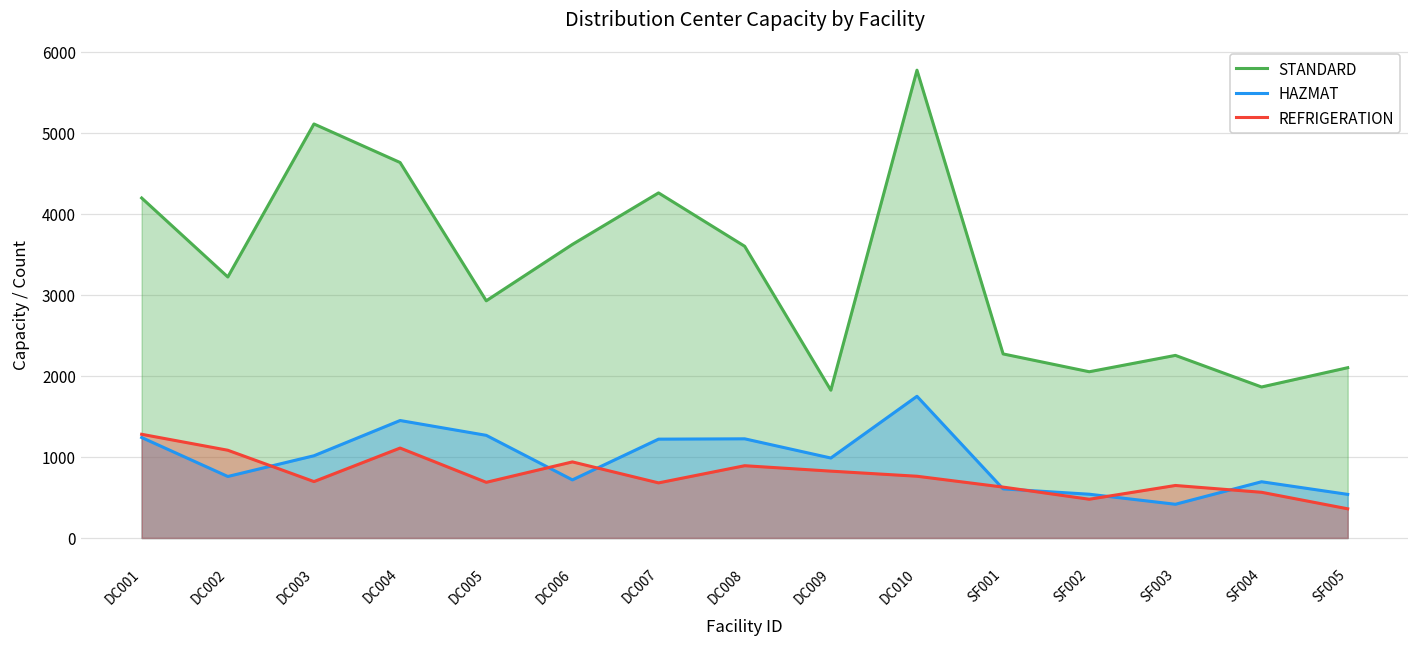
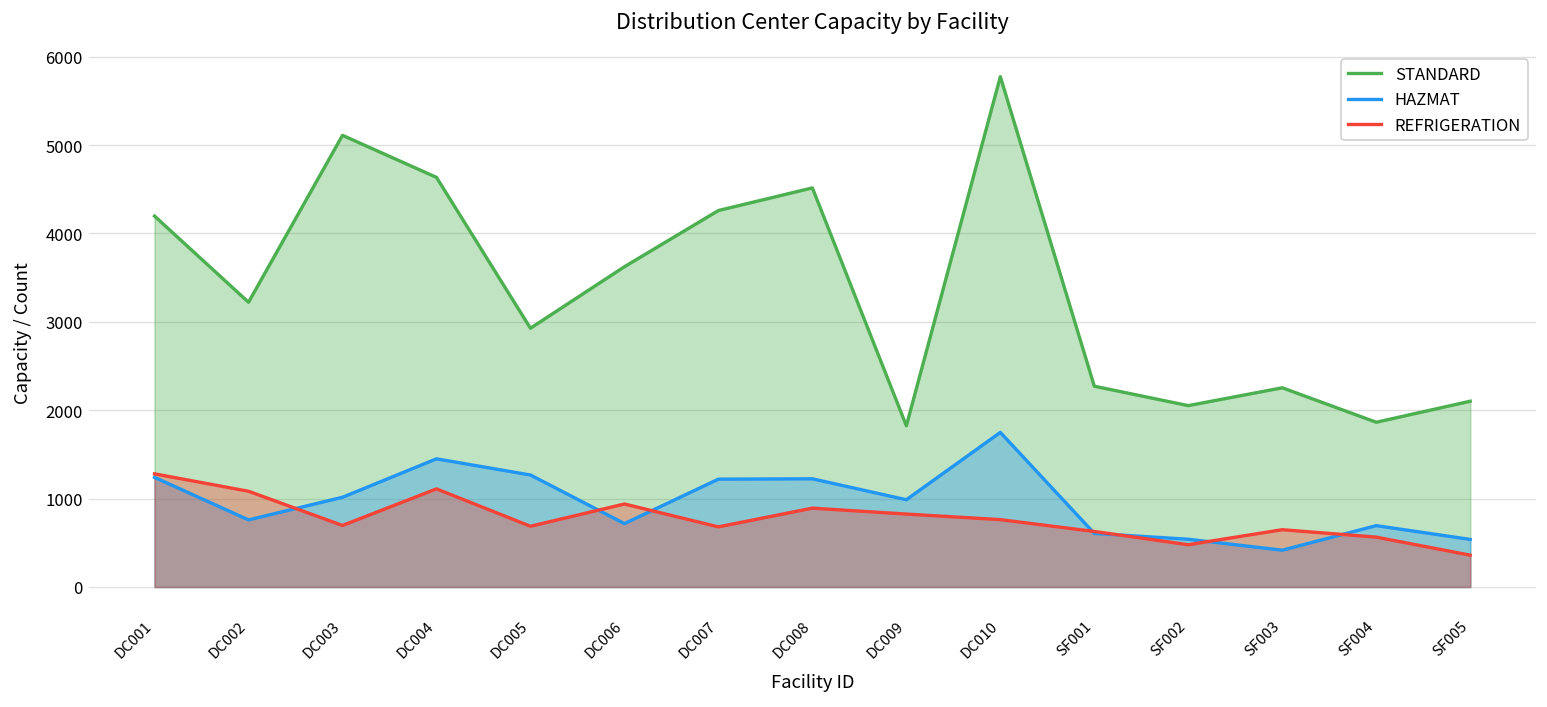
  {
    "STANDARD": {
      "DC001": 4200,
      "DC002": 3200,
      "DC003": 5100,
      "DC004": 4600,
      "DC005": 2900,
      "DC006": 3600,
      "DC007": 4300,
-     "DC008": 3600,
+     "DC008": 4500,
      "DC009": 1800,
      "DC010": 5800,
      "SF001": 2300,
      "SF002": 2100,
      "SF003": 2300,
      "SF004": 1900,
      "SF005": 2100
    },
    "HAZMAT": {
      "DC001": 1200,
      "DC002": 800,
      "DC003": 1000,
      "DC004": 1500,
      "DC005": 1300,
      "DC006": 700,
      "DC007": 1200,
      "DC008": 1200,
      "DC009": 1000,
      "DC010": 1700,
      "SF002": 500,
      "SF003": 400,
      "SF004": 700,
      "SF005": 500
    },
    "REFRIGERATION": {
      "DC001": 1300,
      "DC002": 1100,
      "DC003": 700,
      "DC004": 1100,
      "DC005": 700,
      "DC006": 900,
      "DC007": 700,
      "DC008": 900,
      "DC009": 800,
      "DC010": 800,
      "SF002": 500,
      "SF003": 600,
      "SF004": 600,
      "SF005": 400
    }
  }
